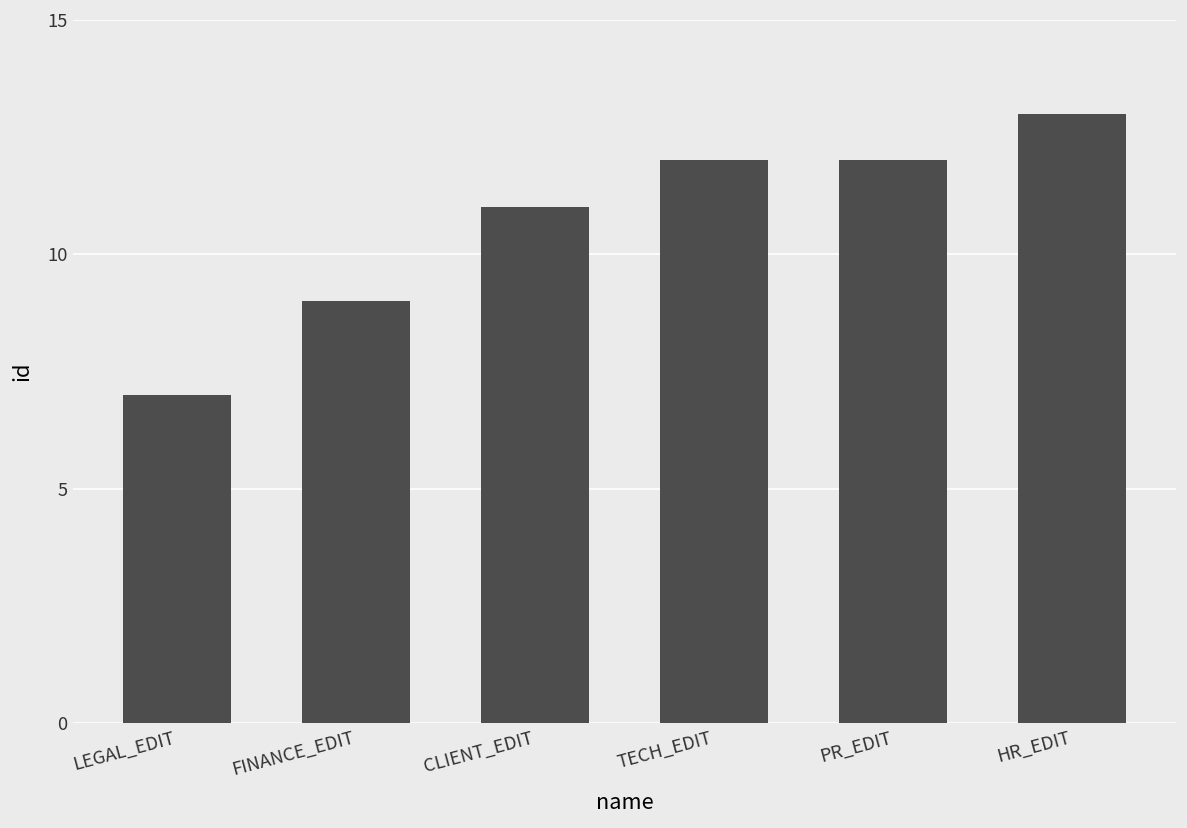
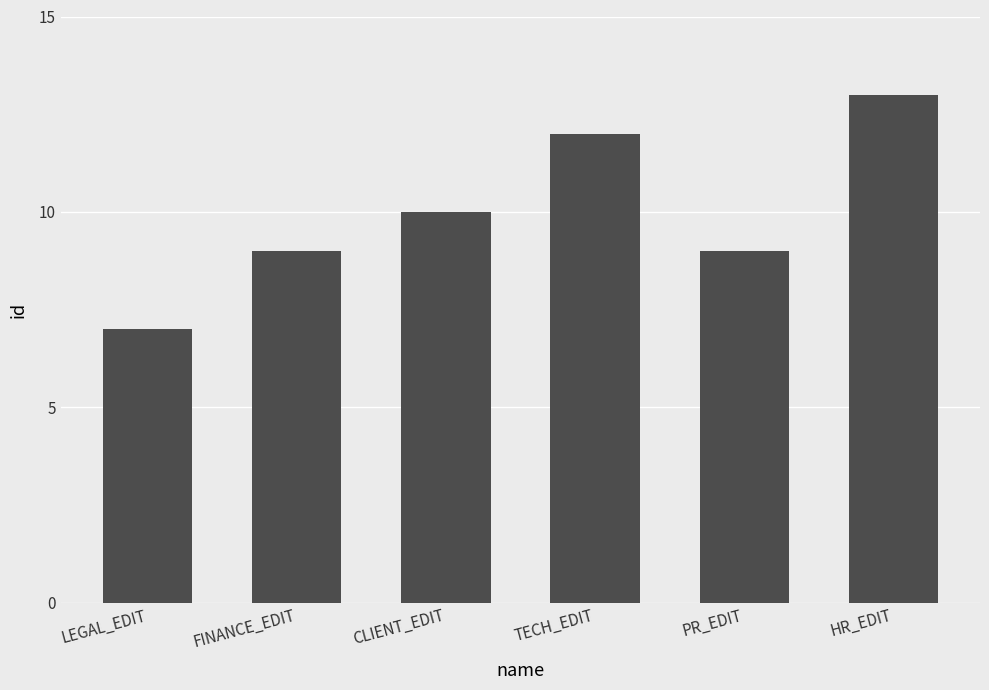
  {
    "LEGAL_EDIT": 7,
    "FINANCE_EDIT": 9,
-   "CLIENT_EDIT": 11,
+   "CLIENT_EDIT": 10,
    "TECH_EDIT": 12,
-   "PR_EDIT": 12,
+   "PR_EDIT": 9,
    "HR_EDIT": 13
  }
